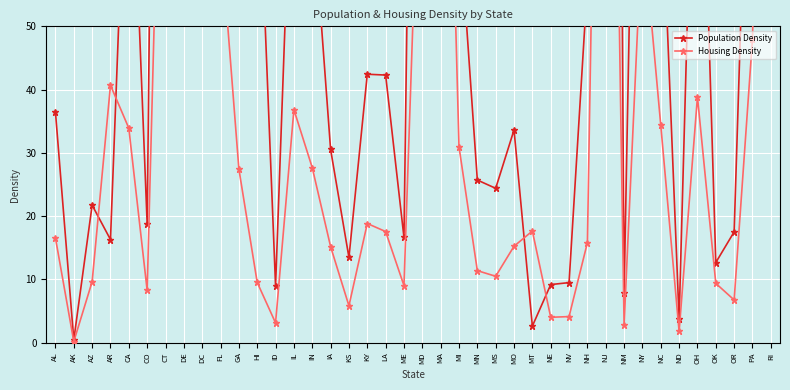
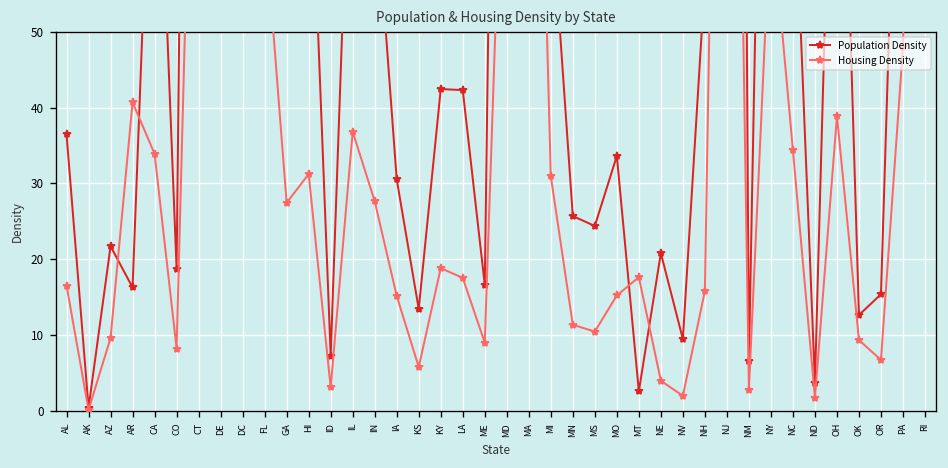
  {
    "Population Density": {
      "AL": 36,
      "AZ": 22,
      "AR": 16,
      "CO": 19,
-     "ID": 9,
+     "ID": 7,
      "IA": 31,
      "KS": 13,
      "KY": 42,
      "LA": 42,
      "ME": 17,
      "MN": 26,
      "MS": 24,
      "MO": 34,
      "MT": 3,
-     "NE": 9,
+     "NE": 21,
      "NV": 10,
-     "NM": 8,
+     "NM": 7,
      "ND": 4,
      "OK": 13,
-     "OR": 18
+     "OR": 15
    },
    "Housing Density": {
      "AL": 17,
      "AZ": 10,
      "AR": 41,
      "CA": 34,
      "CO": 8,
      "GA": 27,
-     "HI": 10,
+     "HI": 31,
      "ID": 3,
      "IL": 37,
      "IN": 28,
      "IA": 15,
      "KS": 6,
      "KY": 19,
      "LA": 18,
      "ME": 9,
      "MI": 31,
      "MN": 11,
      "MS": 11,
      "MO": 15,
      "MT": 18,
      "NE": 4,
-     "NV": 4,
+     "NV": 2,
      "NH": 16,
      "NM": 3,
      "NC": 34,
      "ND": 2,
      "OH": 39,
      "OK": 9,
      "OR": 7
    }
  }
